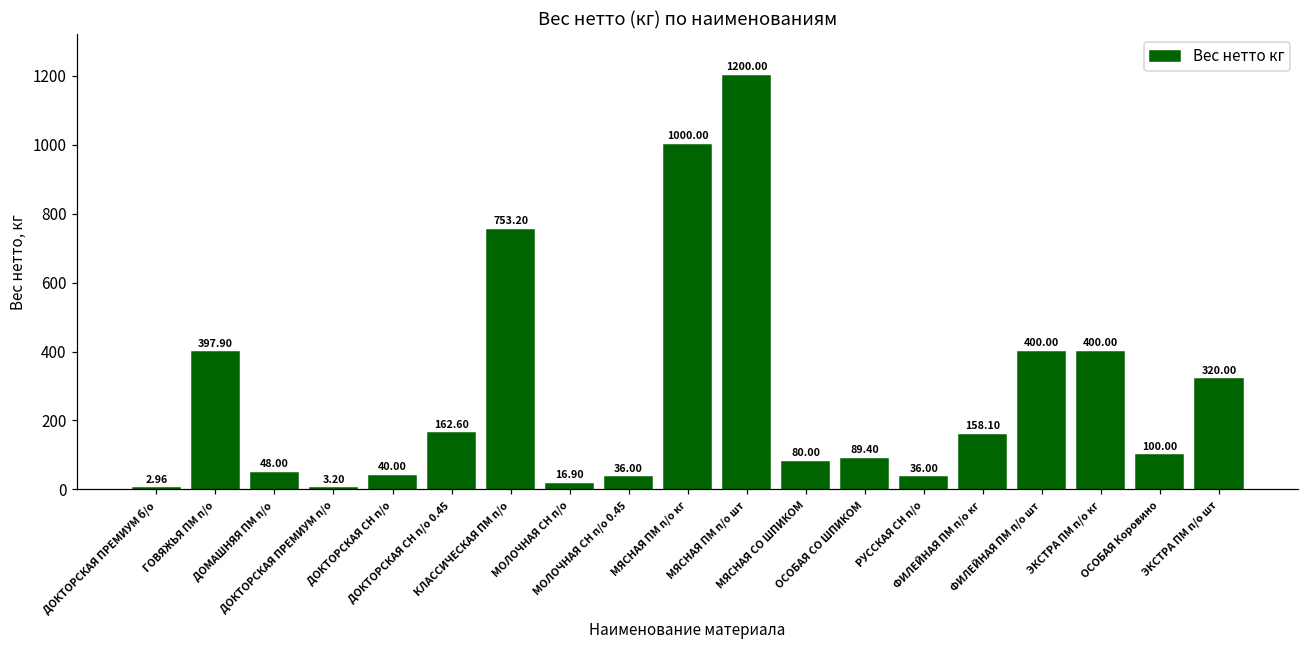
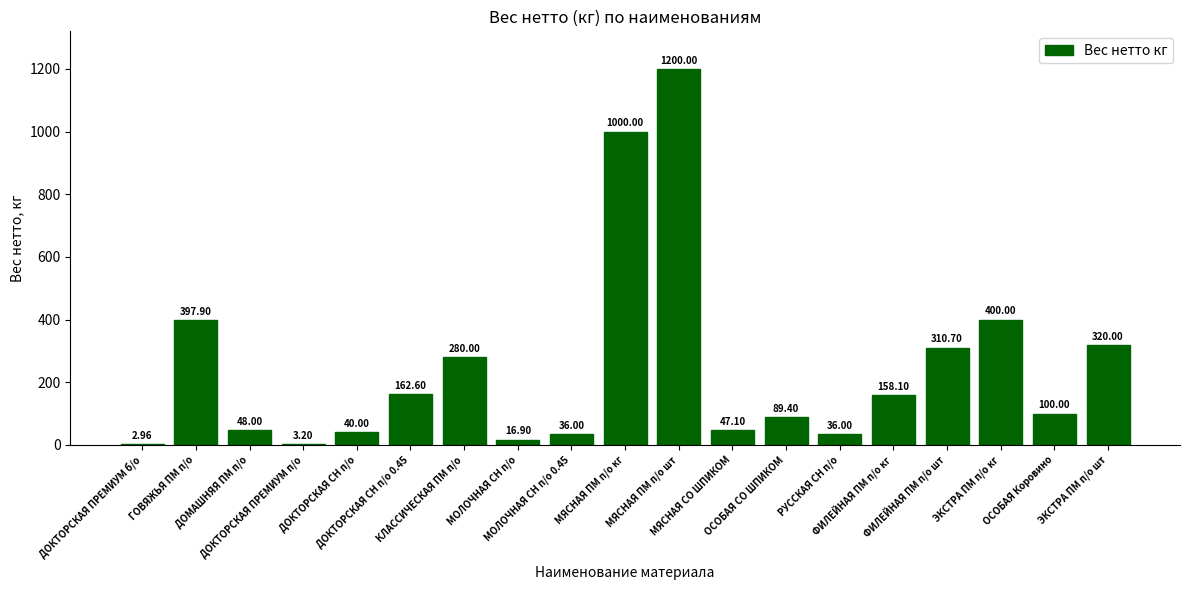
  {
    "ДОКТОРСКАЯ ПРЕМИУМ б/о": 2.96,
    "ГОВЯЖЬЯ ПМ п/о": 397.90,
    "ДОМАШНЯЯ ПМ п/о": 48.00,
    "ДОКТОРСКАЯ ПРЕМИУМ п/о": 3.20,
    "ДОКТОРСКАЯ СН п/о": 40.00,
    "ДОКТОРСКАЯ СН п/о 0.45": 162.60,
-   "КЛАССИЧЕСКАЯ ПМ п/о": 753.20,
+   "КЛАССИЧЕСКАЯ ПМ п/о": 280.00,
    "МОЛОЧНАЯ СН п/о": 16.90,
    "МОЛОЧНАЯ СН п/о 0.45": 36.00,
    "МЯСНАЯ ПМ п/о кг": 1000.00,
    "МЯСНАЯ ПМ п/о шт": 1200.00,
-   "МЯСНАЯ СО ШПИКОМ": 80.00,
+   "МЯСНАЯ СО ШПИКОМ": 47.10,
    "ОСОБАЯ СО ШПИКОМ": 89.40,
    "РУССКАЯ СН п/о": 36.00,
    "ФИЛЕЙНАЯ ПМ п/о кг": 158.10,
-   "ФИЛЕЙНАЯ ПМ п/о шт": 400.00,
+   "ФИЛЕЙНАЯ ПМ п/о шт": 310.70,
    "ЭКСТРА ПМ п/о кг": 400.00,
    "ОСОБАЯ Коровино": 100.00,
    "ЭКСТРА ПМ п/о шт": 320.00
  }
